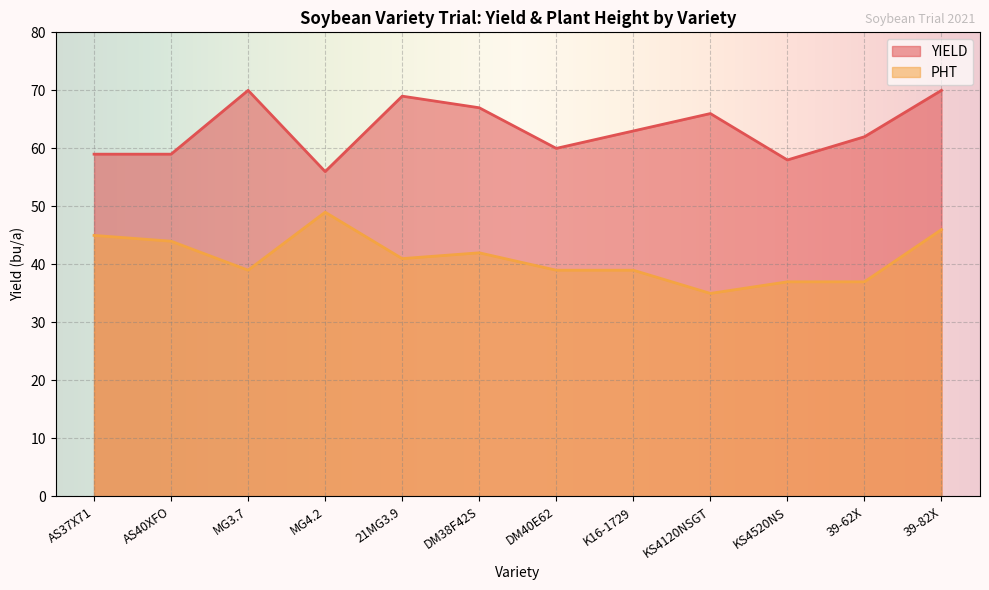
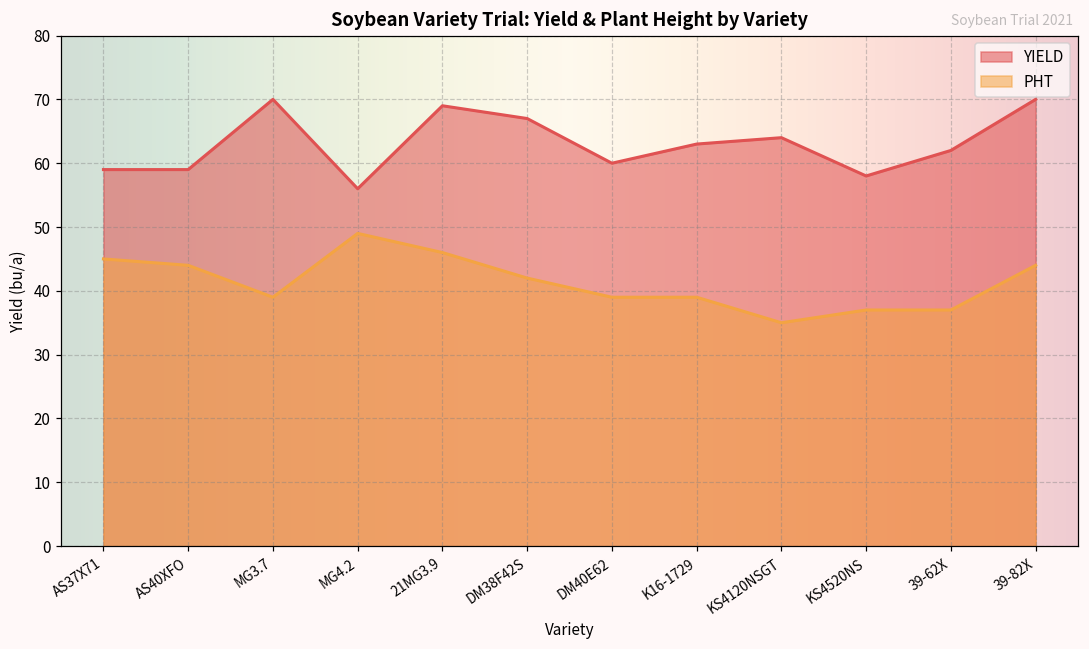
  {
    "YIELD": {
      "AS37X71": 59,
      "AS40XFO": 59,
      "MG3.7": 70,
      "MG4.2": 56,
      "21MG3.9": 69,
      "DM38F42S": 67,
      "DM40E62": 60,
      "K16-1729": 63,
-     "KS4120NSGT": 66,
+     "KS4120NSGT": 64,
      "KS4520NS": 58,
      "39-62X": 62,
      "39-82X": 70
    },
    "PHT": {
      "AS37X71": 45,
      "AS40XFO": 44,
      "MG3.7": 39,
      "MG4.2": 49,
-     "21MG3.9": 41,
+     "21MG3.9": 46,
      "DM38F42S": 42,
      "DM40E62": 39,
      "K16-1729": 39,
      "KS4120NSGT": 35,
      "KS4520NS": 37,
      "39-62X": 37,
-     "39-82X": 46
+     "39-82X": 44
    }
  }
